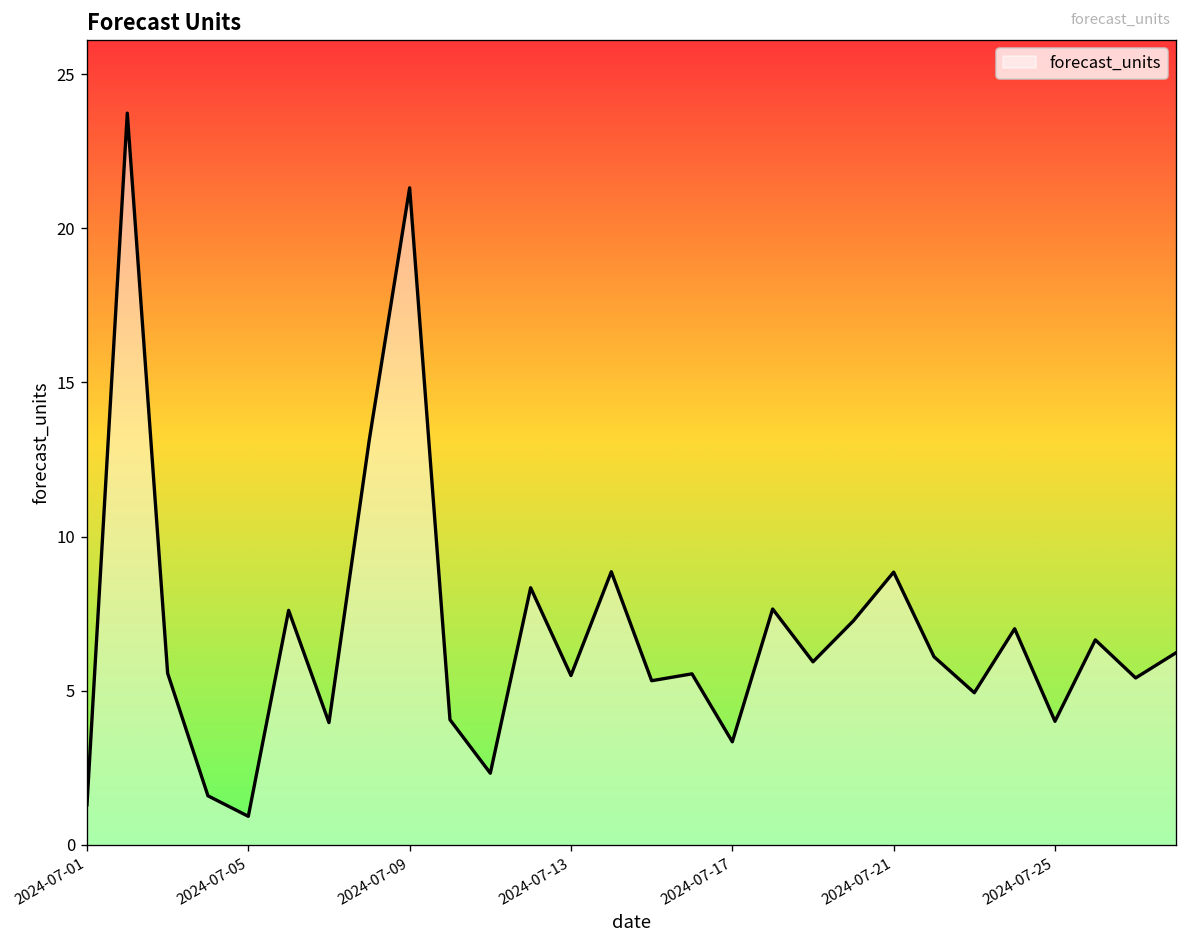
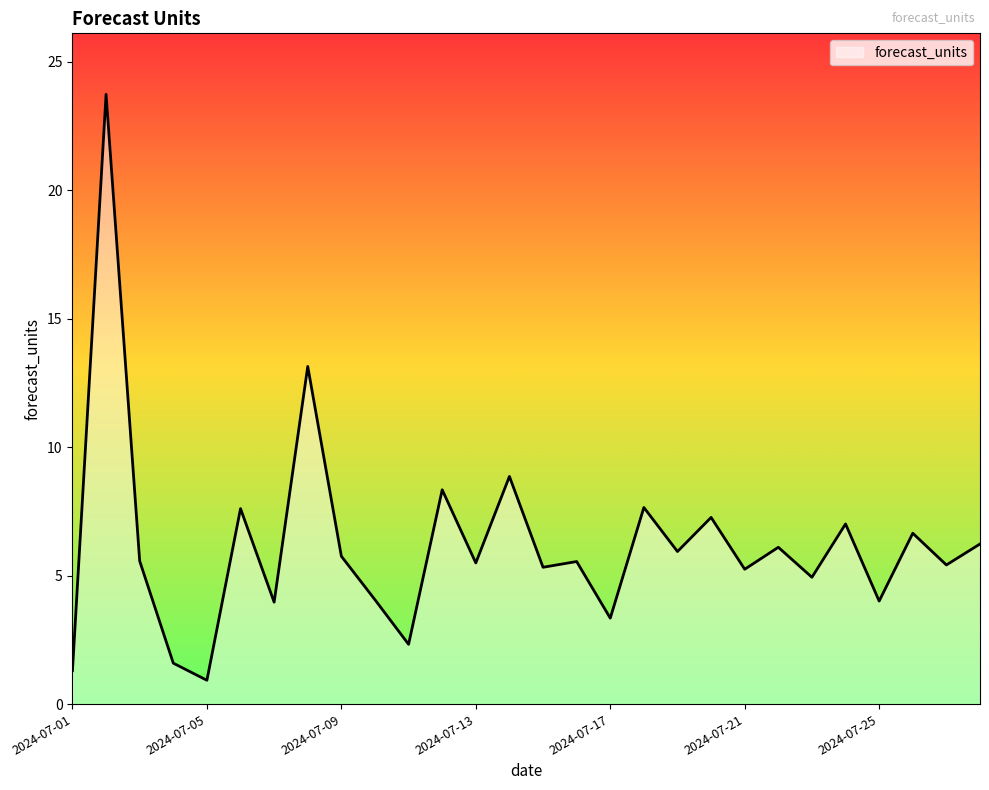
  {
    "2024-07-01": 1.3,
    "2024-07-05": 0.9,
-   "2024-07-09": 21.3,
+   "2024-07-09": 5.8,
    "2024-07-13": 5.5,
    "2024-07-17": 3.3,
-   "2024-07-21": 8.8,
+   "2024-07-21": 5.2,
    "2024-07-25": 4.0
  }
